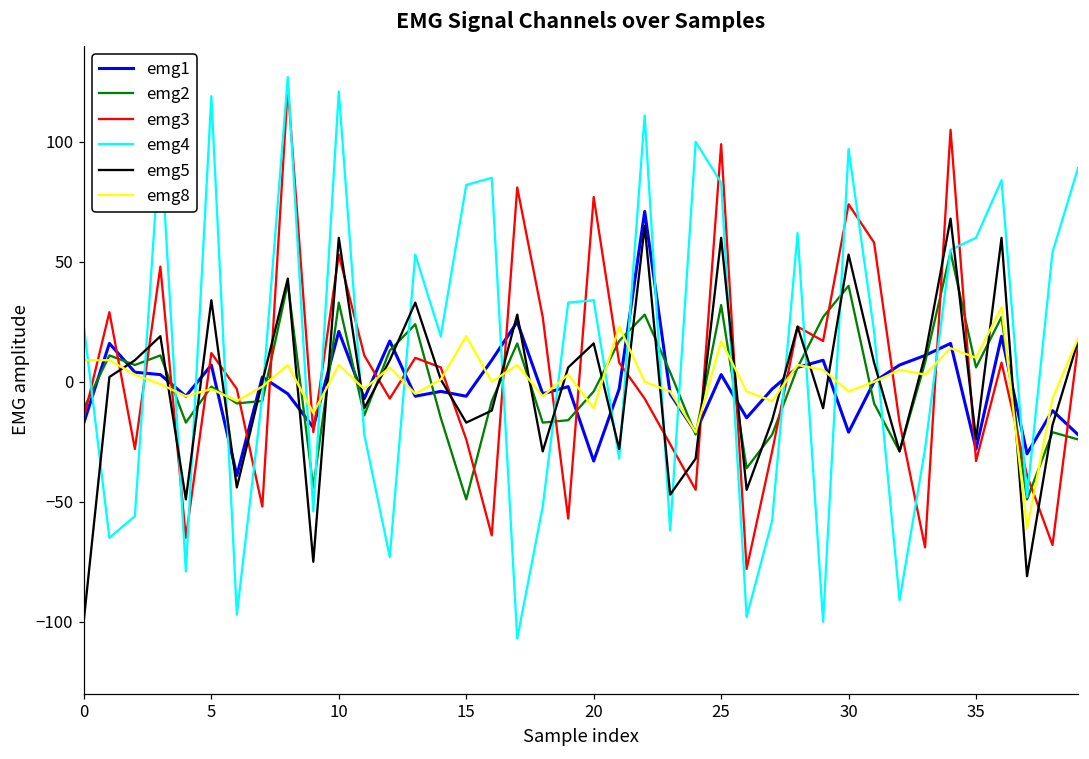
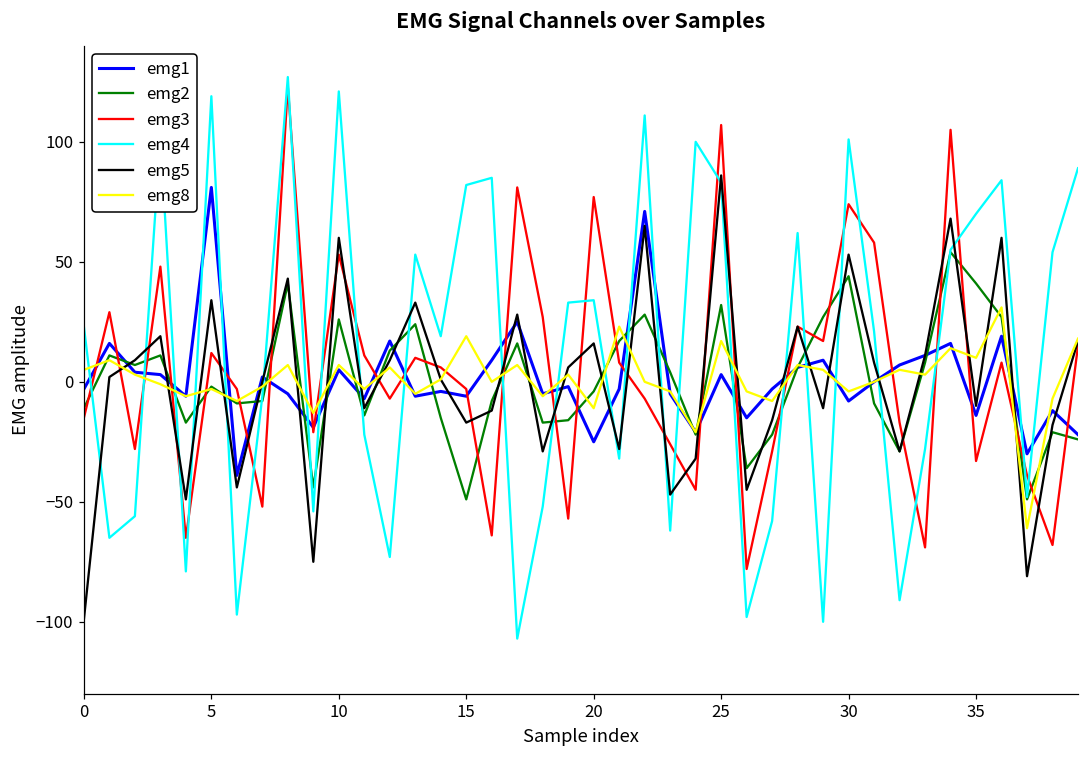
  {
    "emg1": {
-     "0": -17,
-     "5": 7,
-     "10": 21,
+     "0": -3,
+     "5": 81,
+     "10": 5,
      "15": -6,
-     "20": -33,
+     "20": -25,
      "25": 3,
-     "30": -21,
-     "35": -28
+     "30": -8,
+     "35": -14
    },
    "emg2": {
      "0": -11,
-     "10": 33,
+     "10": 26,
      "15": -49,
      "20": -4,
      "25": 32,
-     "30": 40,
-     "35": 6
+     "30": 44,
+     "35": 41
    },
    "emg3": {
      "0": -15,
      "5": 12,
      "10": 53,
-     "15": -24,
+     "15": -3,
      "20": 77,
-     "25": 99,
+     "25": 107,
      "30": 74,
      "35": -33
    },
    "emg4": {
      "0": 23,
      "5": 119,
      "10": 121,
      "15": 82,
      "20": 34,
      "25": 83,
-     "30": 97,
-     "35": 60
+     "30": 101,
+     "35": 70
    },
    "emg5": {
      "0": -99,
      "5": 34,
      "10": 60,
      "15": -17,
      "20": 16,
-     "25": 60,
+     "25": 86,
      "30": 53,
-     "35": -24
+     "35": -10
    },
    "emg8": {
-     "0": 9,
+     "0": 5,
      "10": 7,
      "15": 19,
      "20": -11,
      "25": 17,
      "30": -4,
      "35": 10
    }
  }
